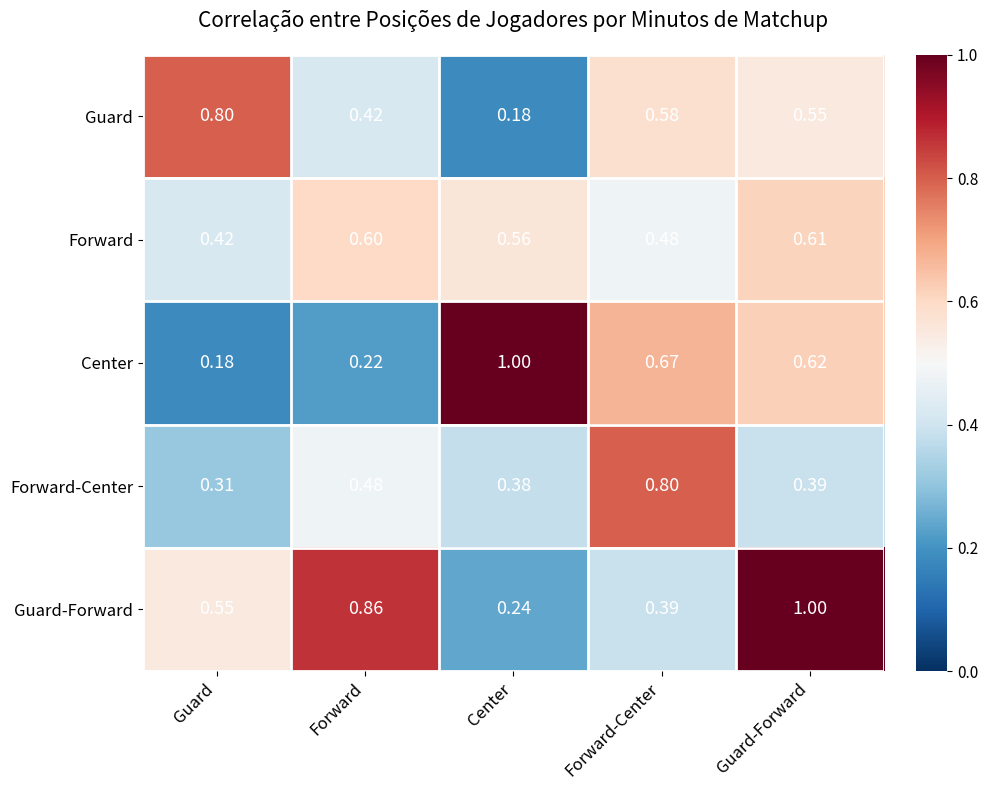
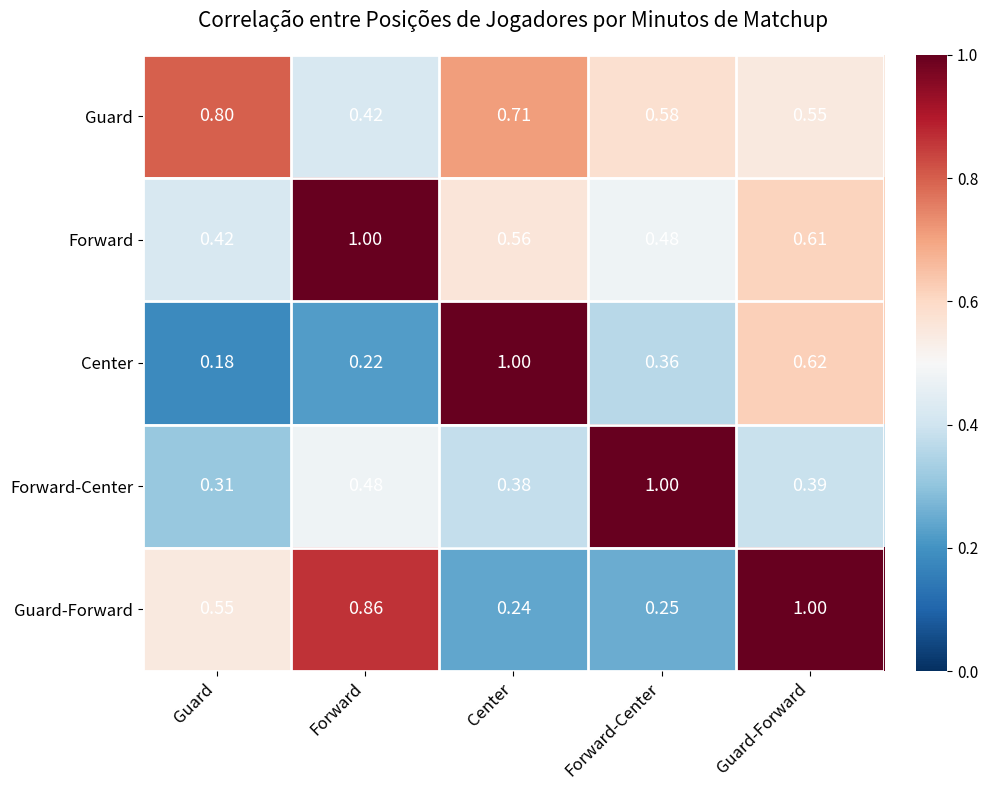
  {
    "Guard": {
      "Guard": 0.80,
-     "Center": 0.18
+     "Center": 0.71
    },
    "Forward": {
-     "Forward": 0.60,
+     "Forward": 1.00,
      "Guard-Forward": 0.61
    },
    "Center": {
      "Guard": 0.18,
      "Forward": 0.22,
      "Center": 1.00,
-     "Forward-Center": 0.67,
+     "Forward-Center": 0.36,
      "Guard-Forward": 0.62
    },
    "Forward-Center": {
      "Guard": 0.31,
      "Center": 0.38,
-     "Forward-Center": 0.80,
+     "Forward-Center": 1.00,
      "Guard-Forward": 0.39
    },
    "Guard-Forward": {
      "Forward": 0.86,
      "Center": 0.24,
-     "Forward-Center": 0.39,
+     "Forward-Center": 0.25,
      "Guard-Forward": 1.00
    }
  }
